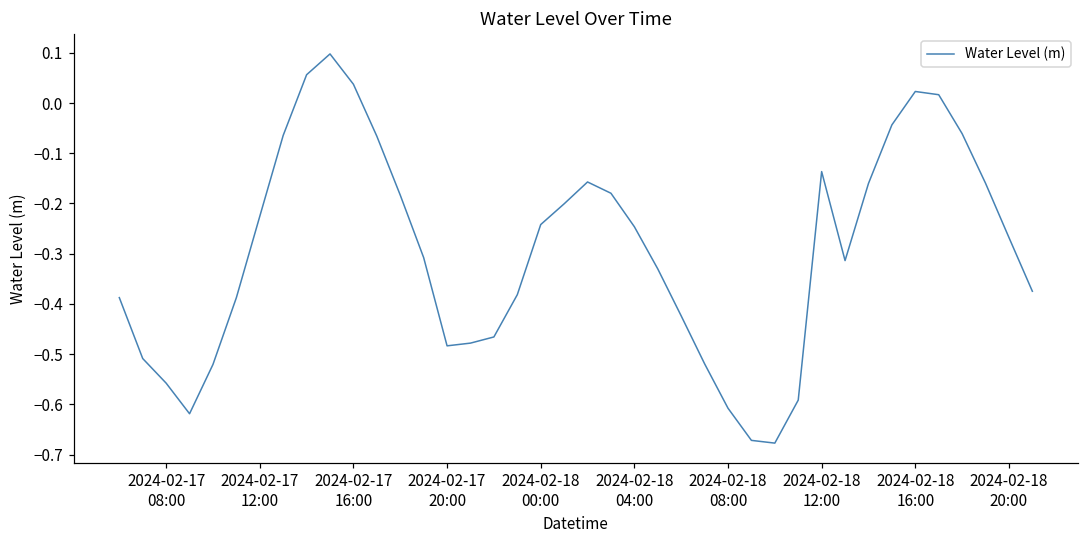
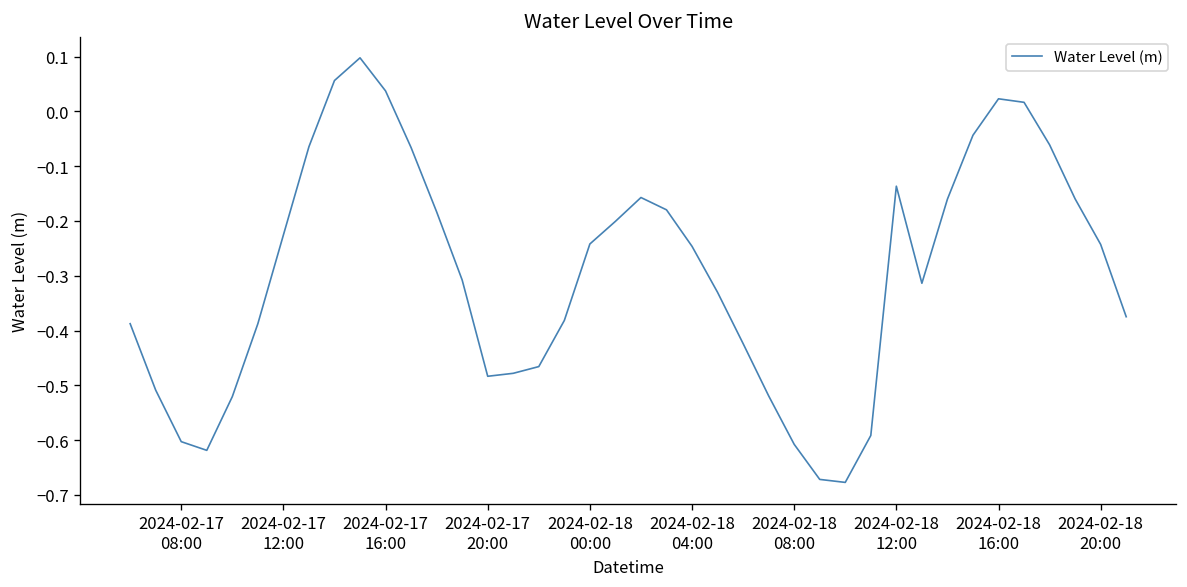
  {
-   "2024-02-17 08:00": -0.56,
+   "2024-02-17 08:00": -0.60,
    "2024-02-17 12:00": -0.23,
    "2024-02-17 16:00": 0.04,
    "2024-02-17 20:00": -0.48,
    "2024-02-18 00:00": -0.24,
    "2024-02-18 04:00": -0.25,
    "2024-02-18 08:00": -0.61,
    "2024-02-18 12:00": -0.14,
    "2024-02-18 16:00": 0.02,
-   "2024-02-18 20:00": -0.27
+   "2024-02-18 20:00": -0.24
  }
